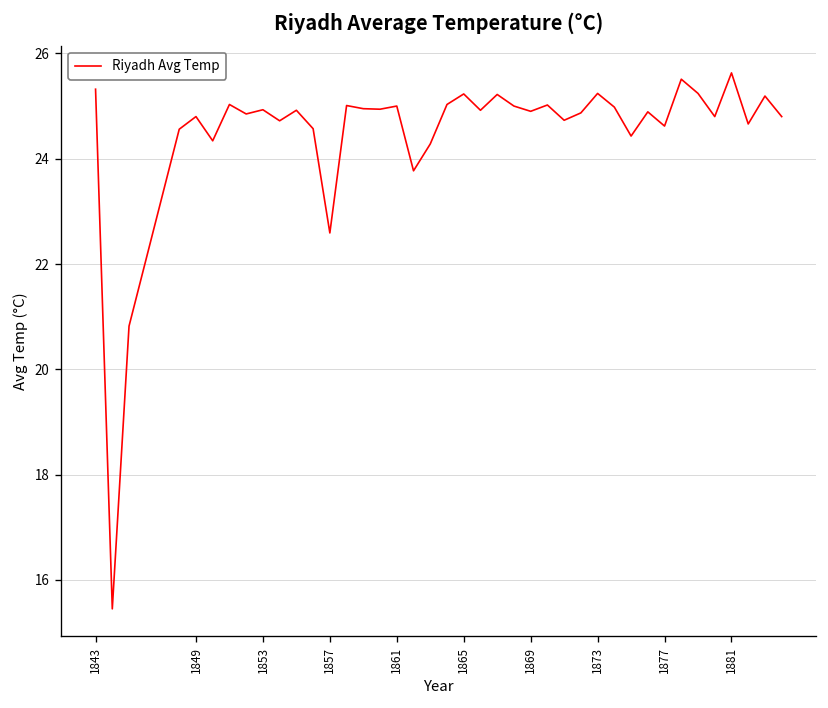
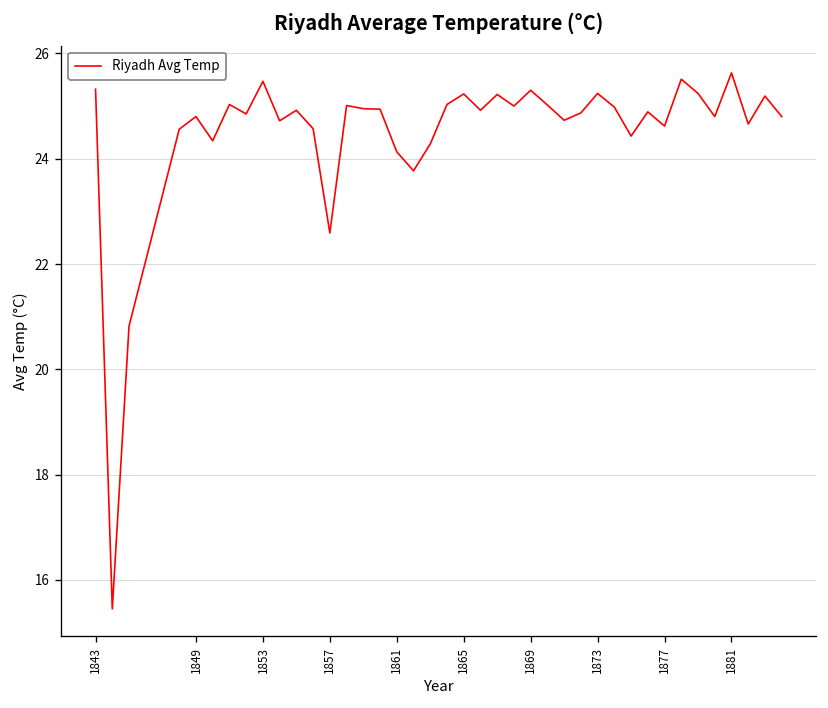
  {
    "1843": 25.3,
    "1849": 24.8,
-   "1853": 24.9,
+   "1853": 25.5,
    "1857": 22.6,
-   "1861": 25.0,
+   "1861": 24.1,
    "1865": 25.2,
-   "1869": 24.9,
+   "1869": 25.3,
    "1873": 25.2,
    "1877": 24.6,
    "1881": 25.6
  }
